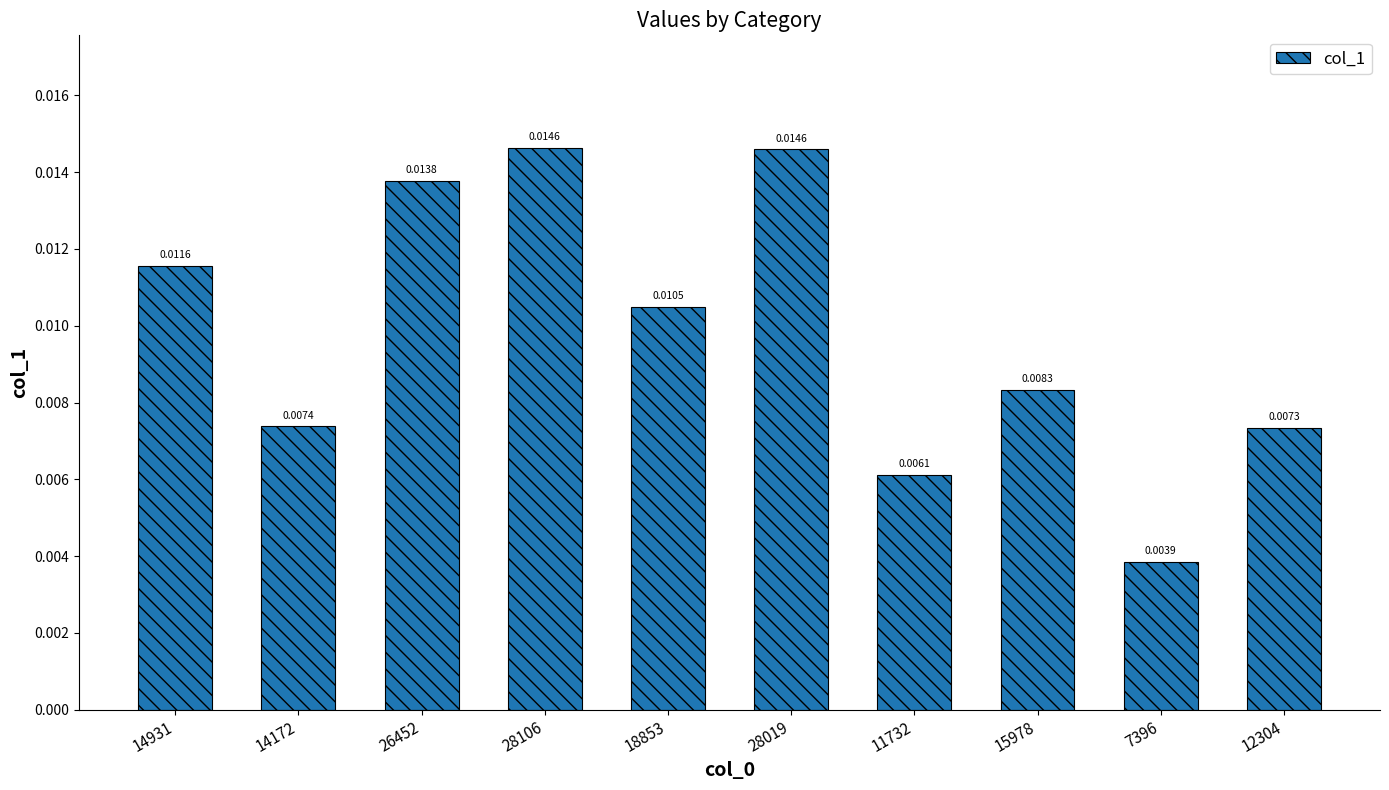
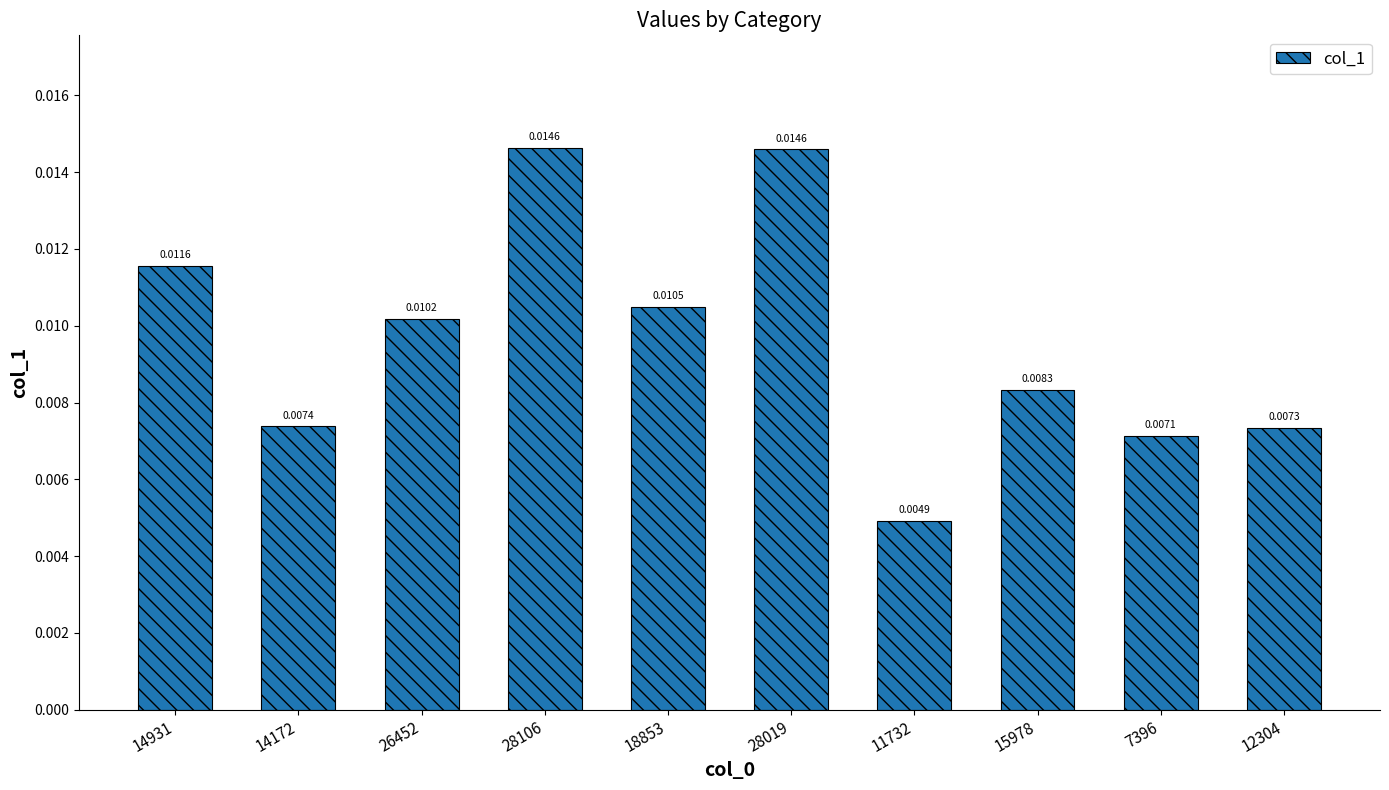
  {
    "14931": 0.0116,
    "14172": 0.0074,
-   "26452": 0.0138,
+   "26452": 0.0102,
    "28106": 0.0146,
    "18853": 0.0105,
    "28019": 0.0146,
-   "11732": 0.0061,
+   "11732": 0.0049,
    "15978": 0.0083,
-   "7396": 0.0039,
+   "7396": 0.0071,
    "12304": 0.0073
  }
